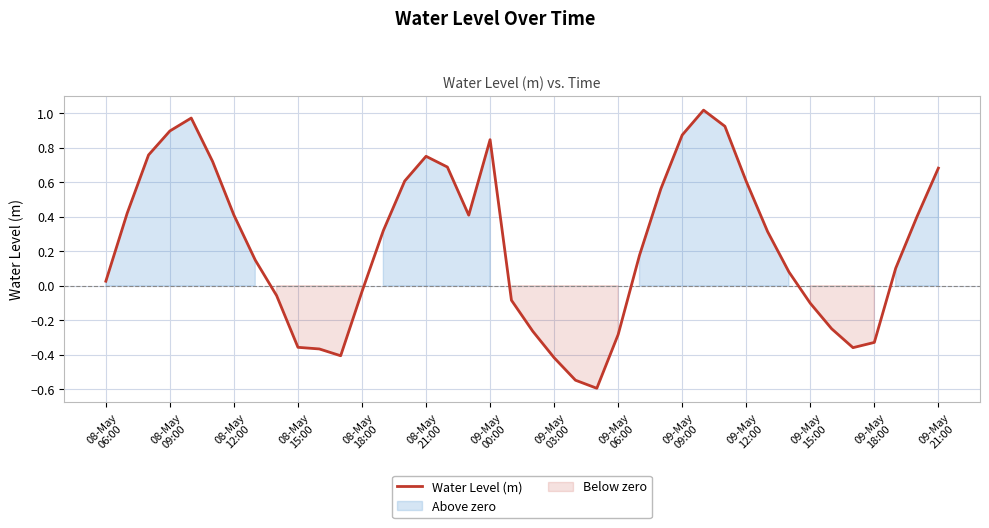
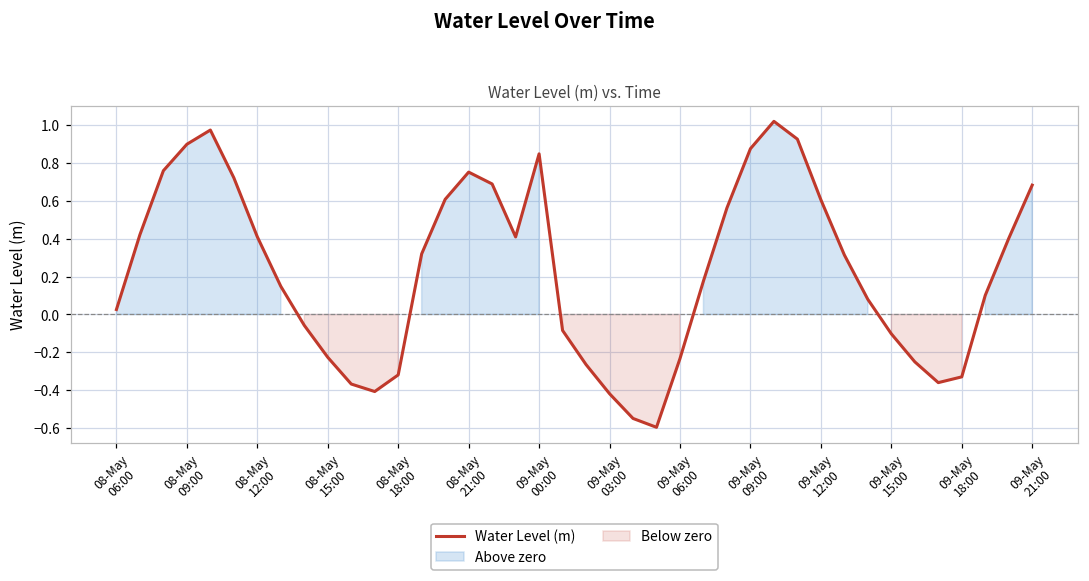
  {
    "08-May 06:00": 0.03,
    "08-May 09:00": 0.90,
    "08-May 12:00": 0.41,
-   "08-May 15:00": -0.36,
-   "08-May 18:00": -0.03,
+   "08-May 15:00": -0.23,
+   "08-May 18:00": -0.32,
    "08-May 21:00": 0.75,
    "09-May 00:00": 0.85,
    "09-May 03:00": -0.42,
-   "09-May 06:00": -0.28,
+   "09-May 06:00": -0.23,
    "09-May 09:00": 0.87,
    "09-May 12:00": 0.60,
    "09-May 15:00": -0.10,
    "09-May 18:00": -0.33,
    "09-May 21:00": 0.68
  }
